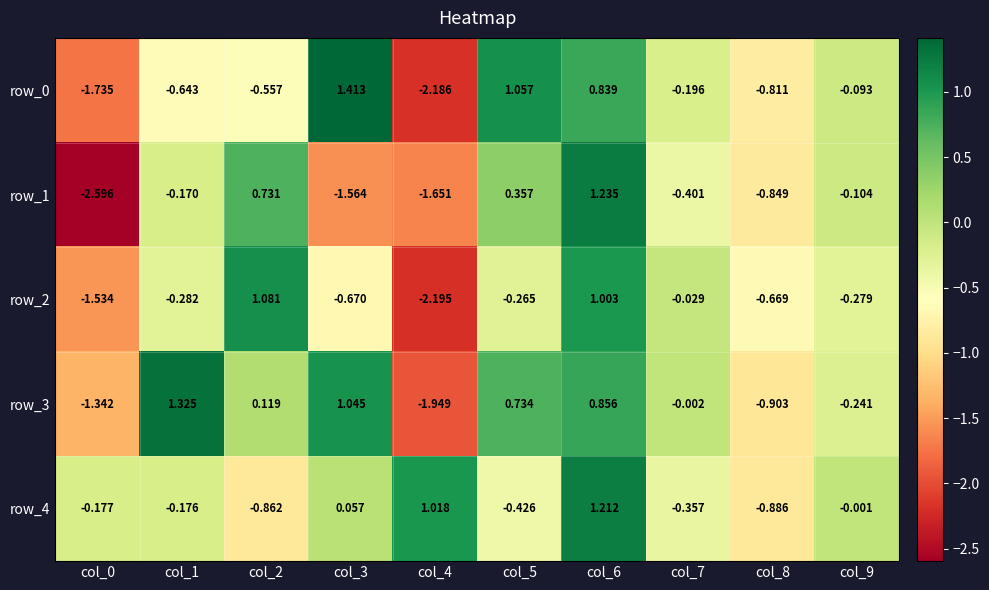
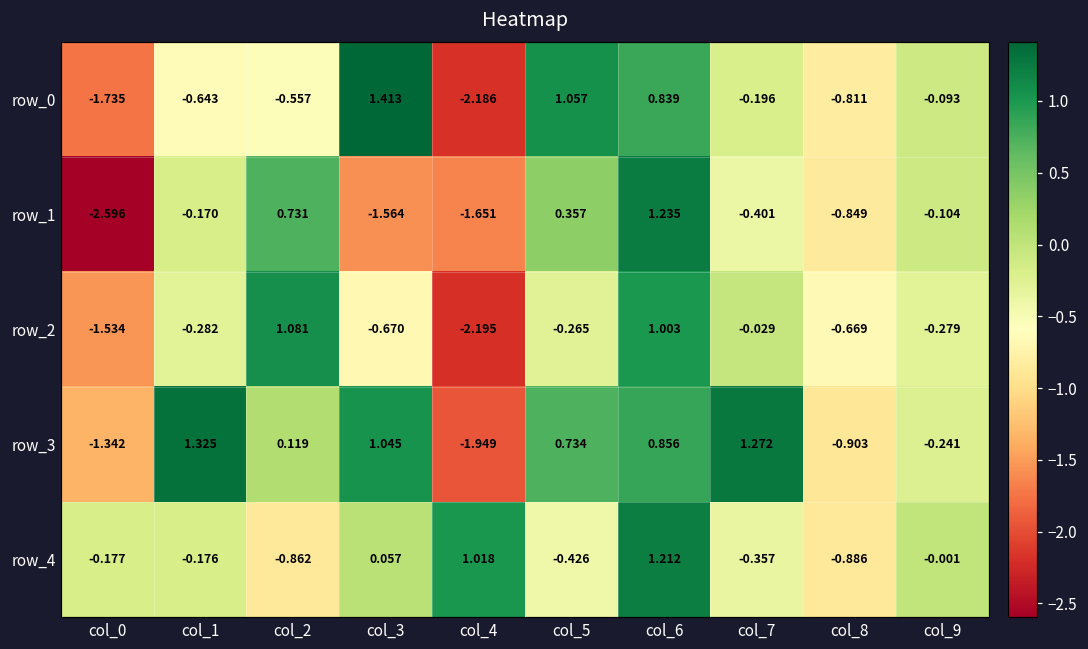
  {
    "row_0": {
      "col_0": -1.735,
      "col_1": -0.643,
      "col_2": -0.557,
      "col_3": 1.413,
      "col_4": -2.186,
      "col_5": 1.057,
      "col_6": 0.839,
      "col_7": -0.196,
      "col_8": -0.811,
      "col_9": -0.093
    },
    "row_1": {
      "col_0": -2.596,
      "col_1": -0.170,
      "col_2": 0.731,
      "col_3": -1.564,
      "col_4": -1.651,
      "col_5": 0.357,
      "col_6": 1.235,
      "col_7": -0.401,
      "col_8": -0.849,
      "col_9": -0.104
    },
    "row_2": {
      "col_0": -1.534,
      "col_1": -0.282,
      "col_2": 1.081,
      "col_3": -0.670,
      "col_4": -2.195,
      "col_5": -0.265,
      "col_6": 1.003,
      "col_7": -0.029,
      "col_8": -0.669,
      "col_9": -0.279
    },
    "row_3": {
      "col_0": -1.342,
      "col_1": 1.325,
      "col_2": 0.119,
      "col_3": 1.045,
      "col_4": -1.949,
      "col_5": 0.734,
      "col_6": 0.856,
-     "col_7": -0.002,
+     "col_7": 1.272,
      "col_8": -0.903,
      "col_9": -0.241
    },
    "row_4": {
      "col_0": -0.177,
      "col_1": -0.176,
      "col_2": -0.862,
      "col_3": 0.057,
      "col_4": 1.018,
      "col_5": -0.426,
      "col_6": 1.212,
      "col_7": -0.357,
      "col_8": -0.886,
      "col_9": -0.001
    }
  }
